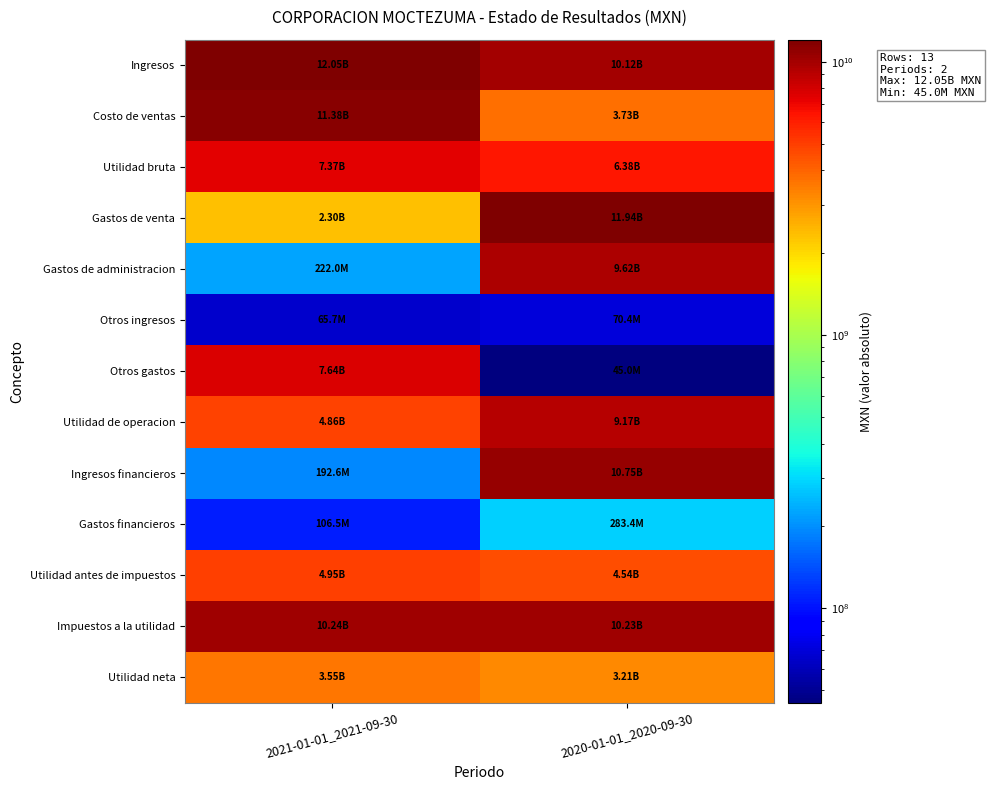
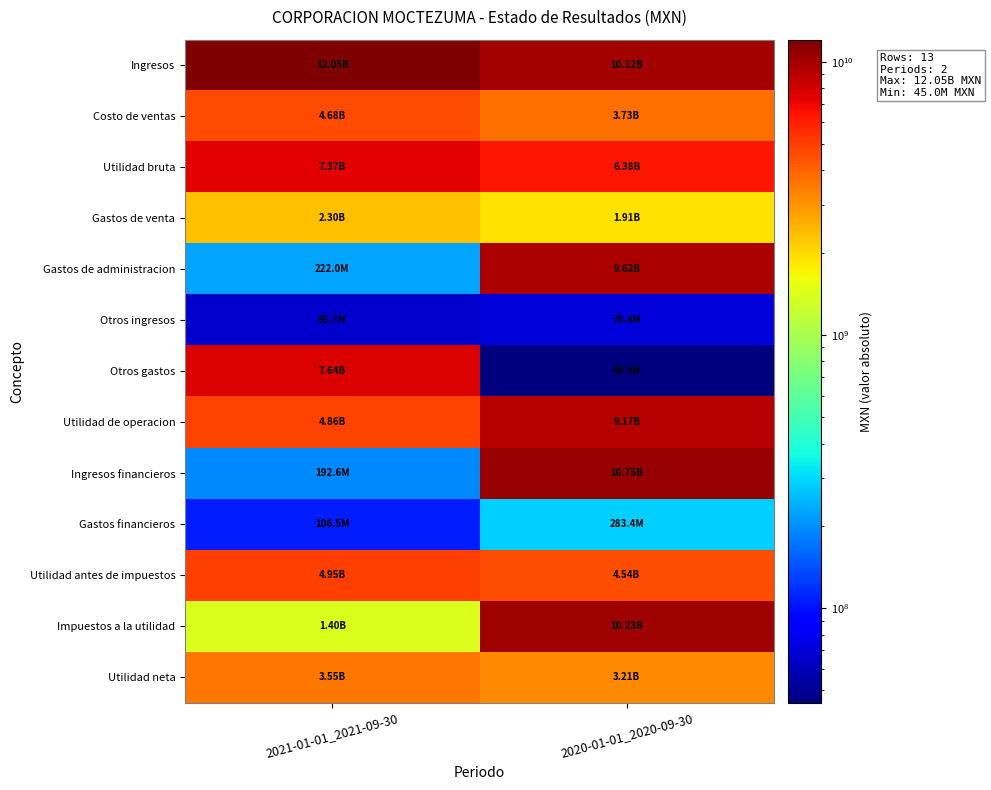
  {
    "Ingresos": {
      "2021-01-01_2021-09-30": "12.05B",
      "2020-01-01_2020-09-30": "10.12B"
    },
    "Costo de ventas": {
-     "2021-01-01_2021-09-30": "11.38B",
+     "2021-01-01_2021-09-30": "4.68B",
      "2020-01-01_2020-09-30": "3.73B"
    },
    "Utilidad bruta": {
      "2021-01-01_2021-09-30": "7.37B",
      "2020-01-01_2020-09-30": "6.38B"
    },
    "Gastos de venta": {
      "2021-01-01_2021-09-30": "2.30B",
-     "2020-01-01_2020-09-30": "11.94B"
+     "2020-01-01_2020-09-30": "1.91B"
    },
    "Gastos de administracion": {
      "2021-01-01_2021-09-30": "222.0M",
      "2020-01-01_2020-09-30": "9.62B"
    },
    "Otros ingresos": {
      "2021-01-01_2021-09-30": "65.7M",
      "2020-01-01_2020-09-30": "70.4M"
    },
    "Otros gastos": {
      "2021-01-01_2021-09-30": "7.64B",
      "2020-01-01_2020-09-30": "45.0M"
    },
    "Utilidad de operacion": {
      "2021-01-01_2021-09-30": "4.86B",
      "2020-01-01_2020-09-30": "9.17B"
    },
    "Ingresos financieros": {
      "2021-01-01_2021-09-30": "192.6M",
      "2020-01-01_2020-09-30": "10.75B"
    },
    "Gastos financieros": {
      "2021-01-01_2021-09-30": "106.5M",
      "2020-01-01_2020-09-30": "283.4M"
    },
    "Utilidad antes de impuestos": {
      "2021-01-01_2021-09-30": "4.95B",
      "2020-01-01_2020-09-30": "4.54B"
    },
    "Impuestos a la utilidad": {
-     "2021-01-01_2021-09-30": "10.24B",
+     "2021-01-01_2021-09-30": "1.40B",
      "2020-01-01_2020-09-30": "10.23B"
    },
    "Utilidad neta": {
      "2021-01-01_2021-09-30": "3.55B",
      "2020-01-01_2020-09-30": "3.21B"
    }
  }
